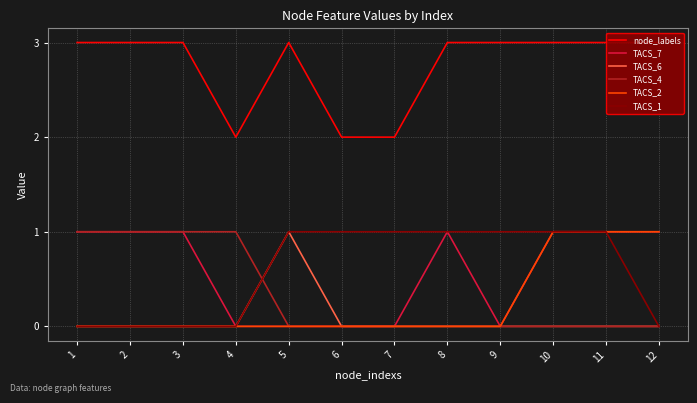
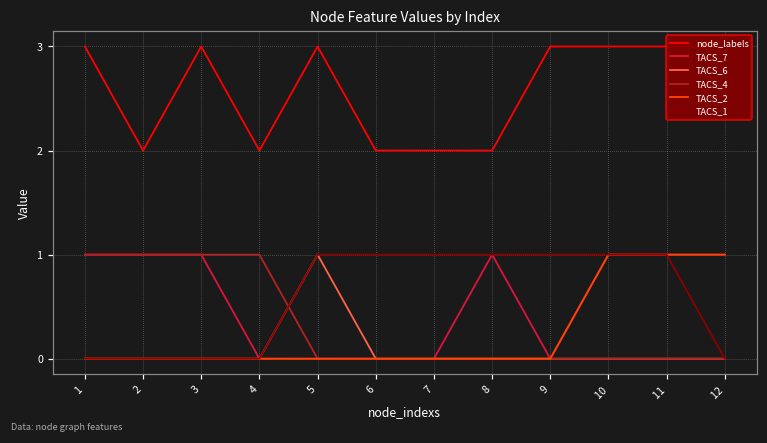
  {
    "node_labels": {
      "1": 3,
-     "2": 3,
+     "2": 2,
      "3": 3,
      "4": 2,
      "5": 3,
      "6": 2,
      "7": 2,
-     "8": 3,
+     "8": 2,
      "9": 3,
      "10": 3,
      "11": 3
    },
    "TACS_1": {
      "6": 1,
      "7": 1,
      "9": 1
    }
  }
